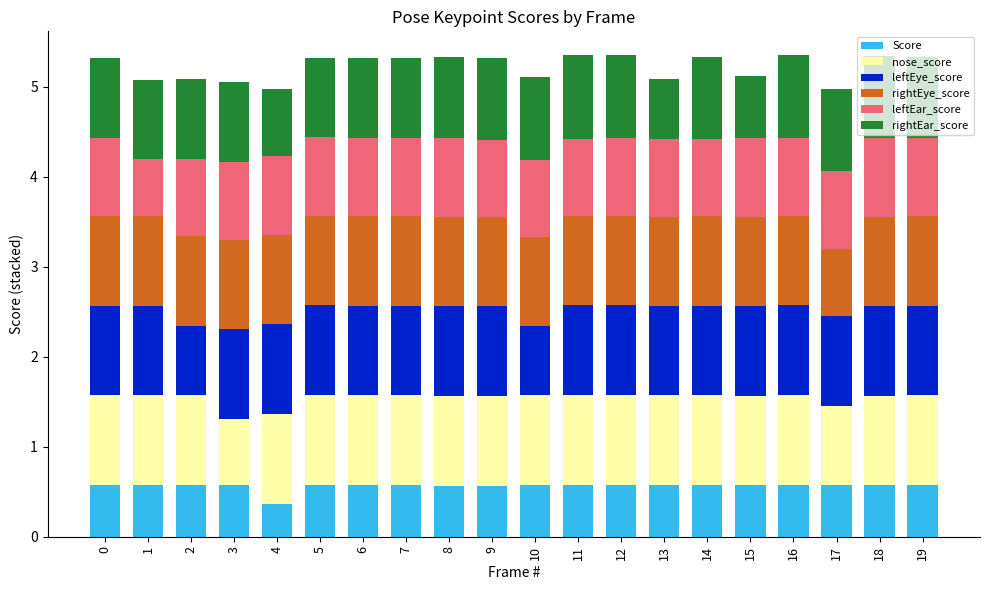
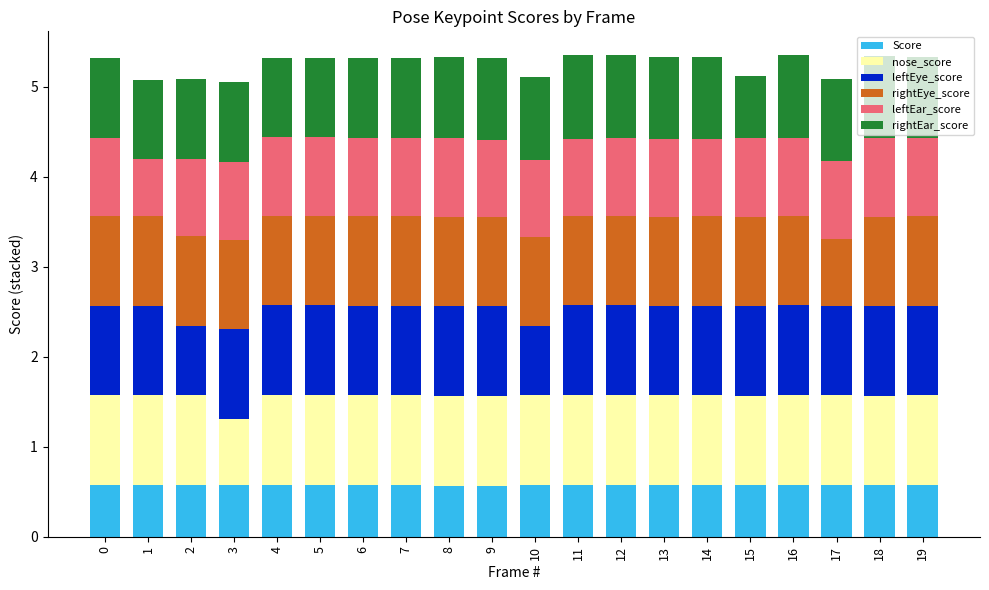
  {
    "Score": {
      "0": 0.6,
      "1": 0.6,
      "2": 0.6,
      "3": 0.6,
-     "4": 0.4,
+     "4": 0.6,
      "5": 0.6,
      "6": 0.6,
      "7": 0.6,
      "8": 0.6,
      "9": 0.6,
      "10": 0.6,
      "11": 0.6,
      "12": 0.6,
      "13": 0.6,
      "14": 0.6,
      "15": 0.6,
      "16": 0.6,
      "17": 0.6,
      "18": 0.6,
      "19": 0.6
    },
    "nose_score": {
      "0": 1.0,
      "1": 1.0,
      "2": 1.0,
      "3": 0.7,
      "4": 1.0,
      "5": 1.0,
      "6": 1.0,
      "7": 1.0,
      "8": 1.0,
      "9": 1.0,
      "10": 1.0,
      "11": 1.0,
      "12": 1.0,
      "13": 1.0,
      "14": 1.0,
      "15": 1.0,
      "16": 1.0,
-     "17": 0.9,
+     "17": 1.0,
      "18": 1.0,
      "19": 1.0
    },
    "leftEye_score": {
      "0": 1.0,
      "1": 1.0,
      "2": 0.8,
      "3": 1.0,
      "4": 1.0,
      "5": 1.0,
      "6": 1.0,
      "7": 1.0,
      "8": 1.0,
      "9": 1.0,
      "10": 0.8,
      "11": 1.0,
      "12": 1.0,
      "13": 1.0,
      "14": 1.0,
      "15": 1.0,
      "16": 1.0,
      "17": 1.0,
      "18": 1.0,
      "19": 1.0
    },
    "rightEye_score": {
      "0": 1.0,
      "1": 1.0,
      "2": 1.0,
      "3": 1.0,
      "4": 1.0,
      "5": 1.0,
      "6": 1.0,
      "7": 1.0,
      "8": 1.0,
      "9": 1.0,
      "10": 1.0,
      "11": 1.0,
      "12": 1.0,
      "13": 1.0,
      "14": 1.0,
      "15": 1.0,
      "16": 1.0,
      "17": 0.7,
      "18": 1.0,
      "19": 1.0
    },
    "leftEar_score": {
      "0": 0.9,
      "1": 0.6,
      "2": 0.9,
      "3": 0.9,
      "4": 0.9,
      "5": 0.9,
      "6": 0.9,
      "7": 0.9,
      "8": 0.9,
      "9": 0.9,
      "10": 0.9,
      "11": 0.9,
      "12": 0.9,
      "13": 0.9,
      "14": 0.9,
      "15": 0.9,
      "16": 0.9,
      "17": 0.9,
      "18": 0.9,
      "19": 0.9
    },
    "rightEar_score": {
      "0": 0.9,
      "1": 0.9,
      "2": 0.9,
      "3": 0.9,
-     "4": 0.7,
+     "4": 0.9,
      "5": 0.9,
      "6": 0.9,
      "7": 0.9,
      "8": 0.9,
      "9": 0.9,
      "10": 0.9,
      "11": 0.9,
      "12": 0.9,
-     "13": 0.7,
+     "13": 0.9,
      "14": 0.9,
      "15": 0.7,
      "16": 0.9,
      "17": 0.9
    }
  }
